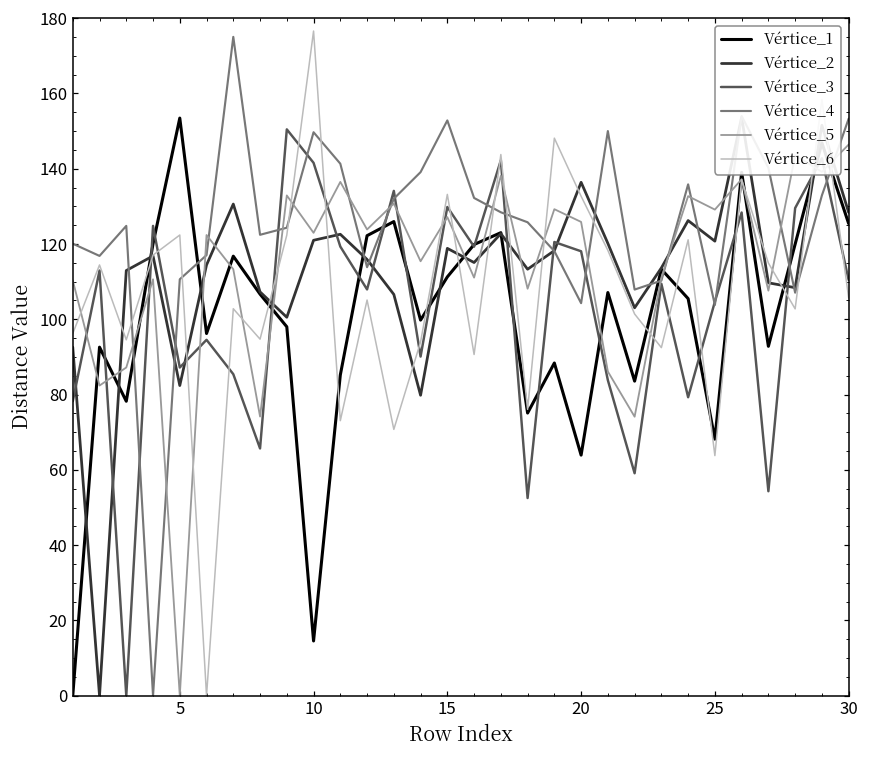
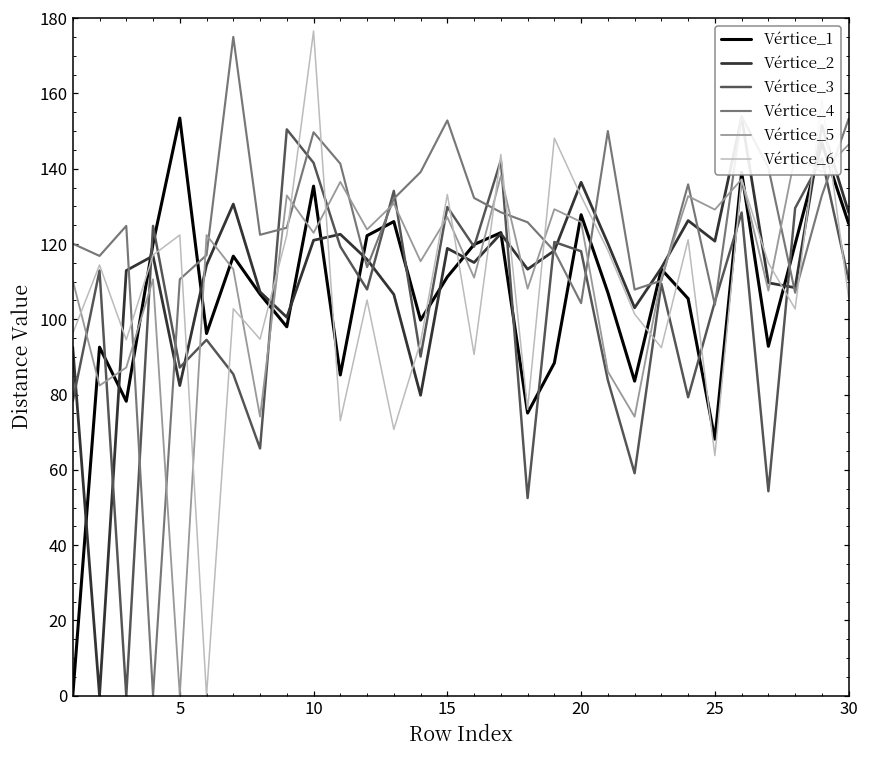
  {
    "Vértice_1": {
      "5": 153,
-     "10": 15,
+     "10": 135,
      "15": 111,
-     "20": 64,
+     "20": 128,
      "25": 68,
      "30": 125
    }
  }
